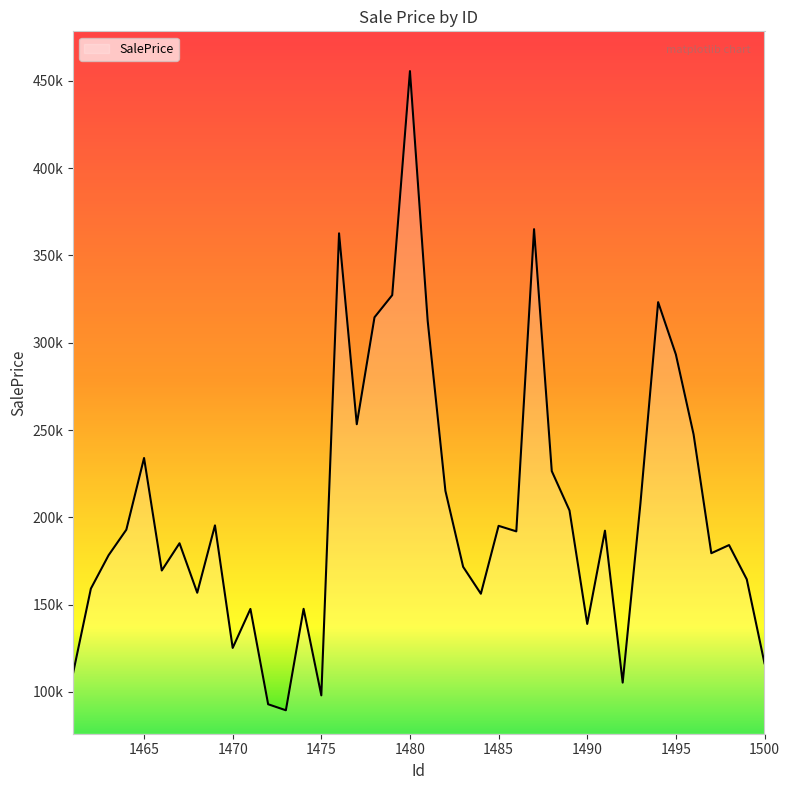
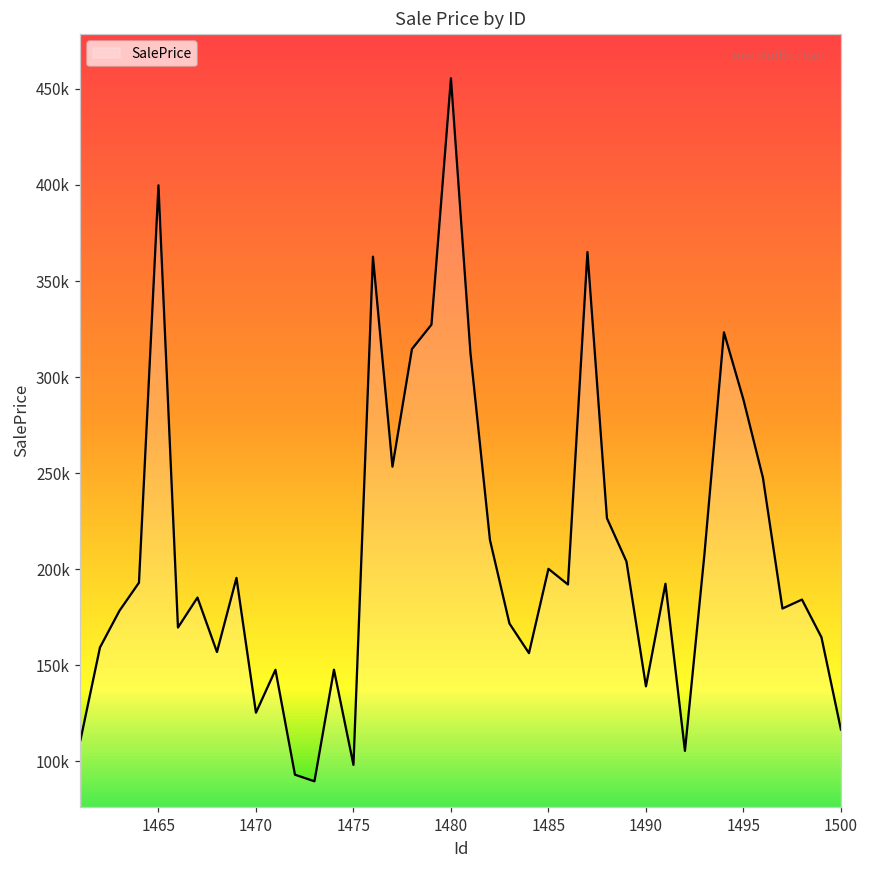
  {
-   "1465": 234000,
+   "1465": 400000,
    "1470": 125000,
    "1475": 98000,
    "1480": 456000,
-   "1485": 195000,
+   "1485": 200000,
    "1490": 139000,
-   "1495": 293000,
+   "1495": 288000,
    "1500": 116000
  }
